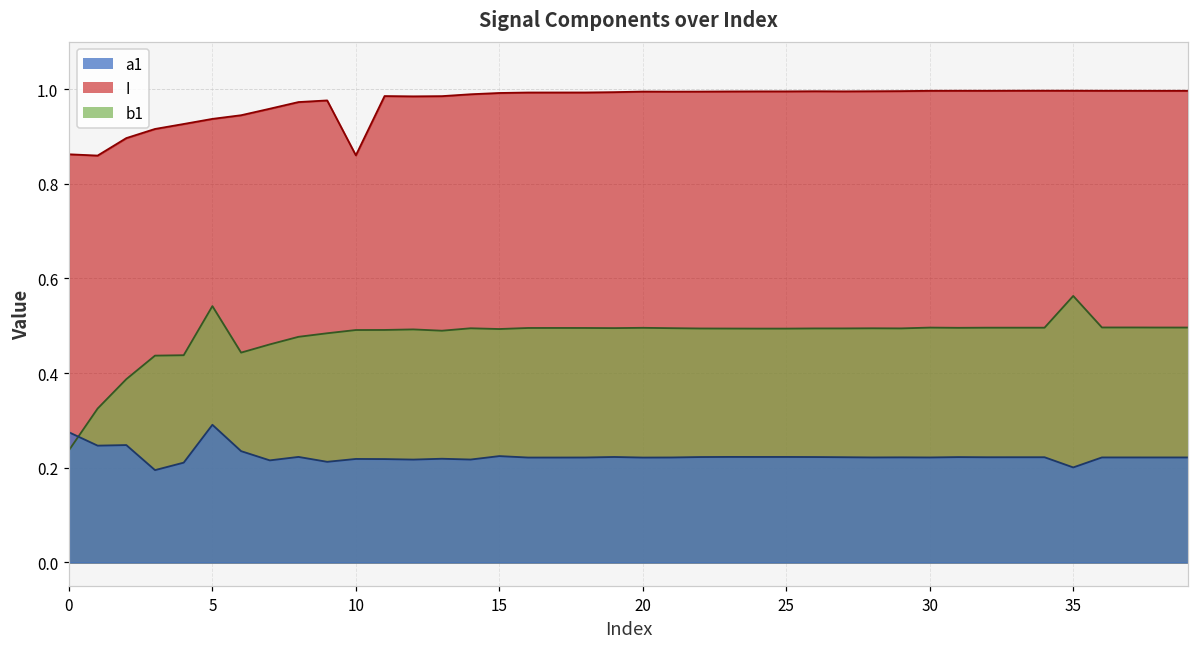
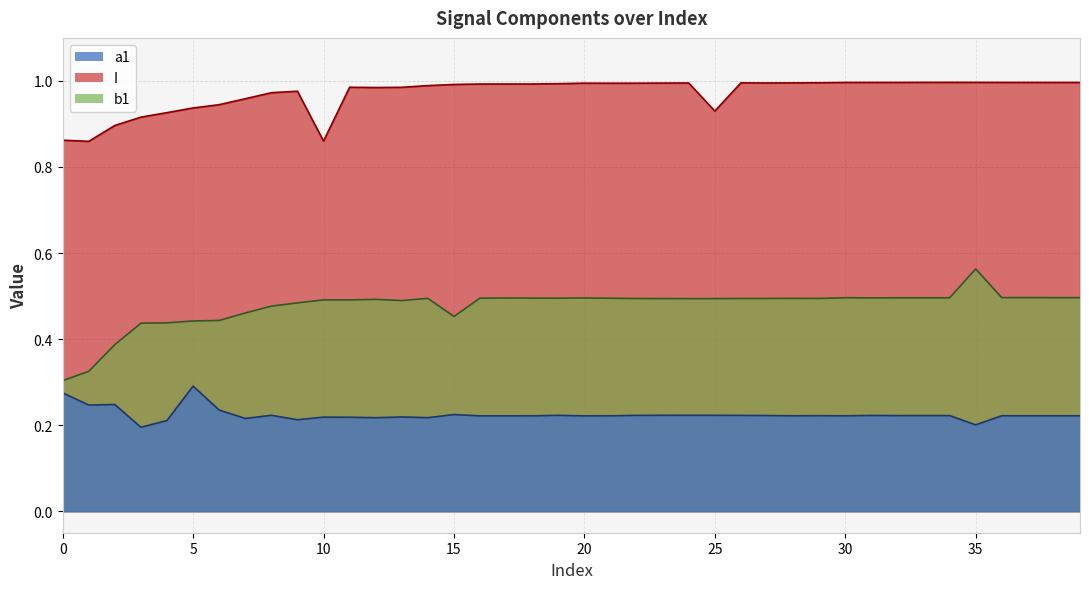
  {
    "I": {
      "0": 0.86,
      "5": 0.94,
      "10": 0.86,
      "15": 0.99,
      "20": 0.99,
-     "25": 1.00,
+     "25": 0.93,
      "30": 1.00,
      "35": 1.00
    },
    "b1": {
-     "0": 0.24,
-     "5": 0.54,
+     "0": 0.30,
+     "5": 0.44,
      "10": 0.49,
-     "15": 0.49,
+     "15": 0.45,
      "20": 0.50,
      "25": 0.49,
      "30": 0.50,
      "35": 0.56
    },
    "a1": {
      "0": 0.28,
      "5": 0.29,
      "10": 0.22,
      "15": 0.22,
      "20": 0.22,
      "25": 0.22,
      "30": 0.22,
      "35": 0.20
    }
  }
